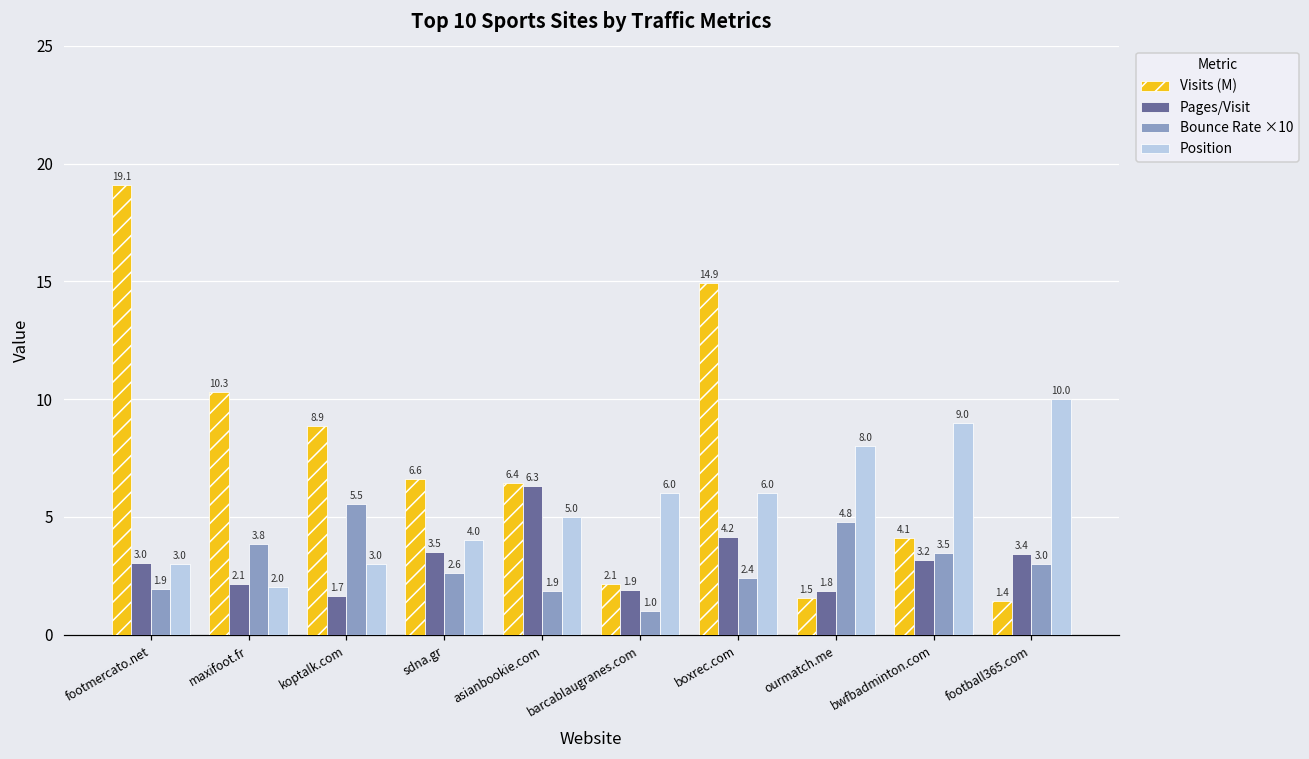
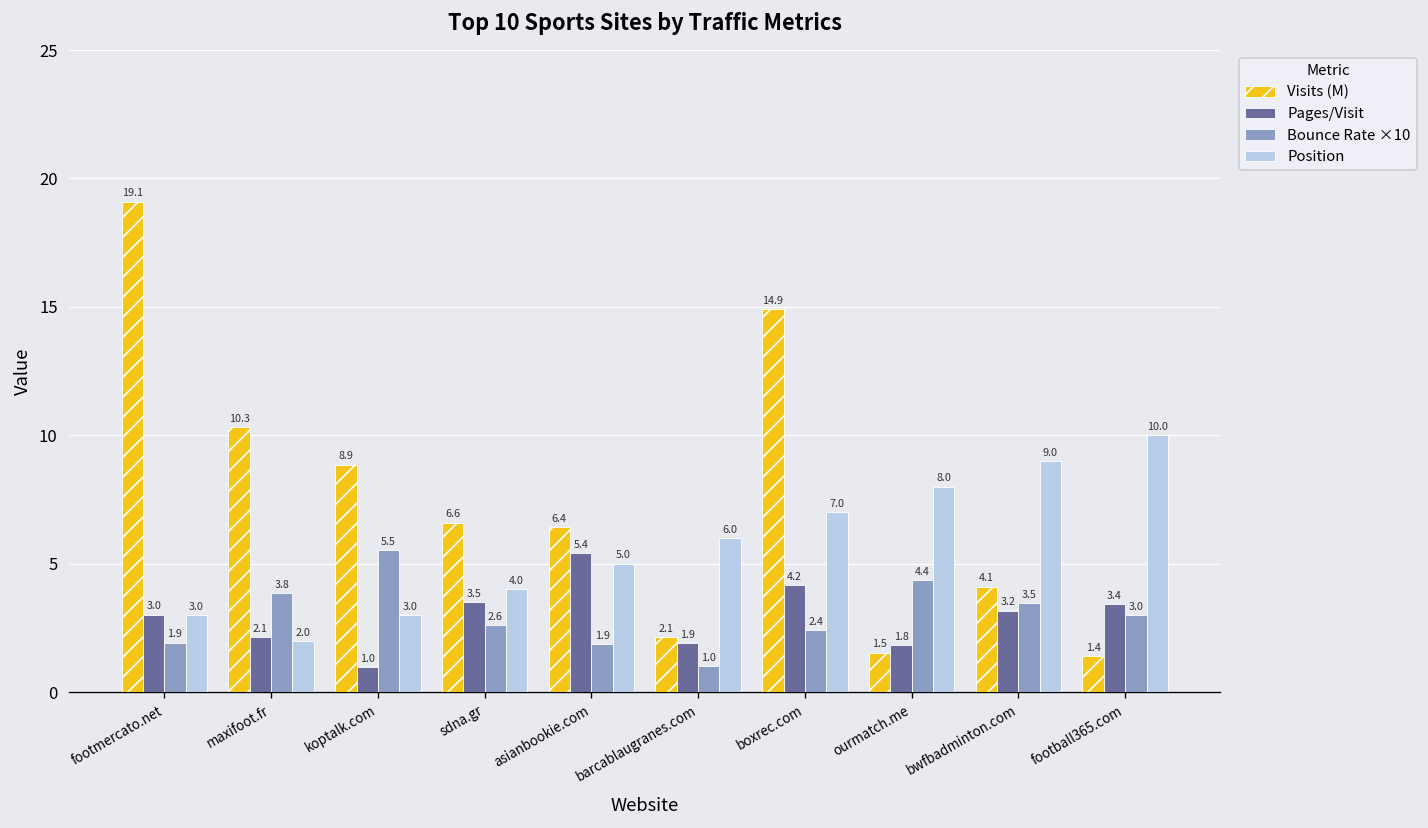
  {
    "Visits (M)": {
      "footmercato.net": 19.1,
      "maxifoot.fr": 10.3,
      "koptalk.com": 8.9,
      "sdna.gr": 6.6,
      "asianbookie.com": 6.4,
      "barcablaugranes.com": 2.1,
      "boxrec.com": 14.9,
      "ourmatch.me": 1.5,
      "bwfbadminton.com": 4.1,
      "football365.com": 1.4
    },
    "Pages/Visit": {
      "footmercato.net": 3.0,
      "maxifoot.fr": 2.1,
-     "koptalk.com": 1.7,
+     "koptalk.com": 1.0,
      "sdna.gr": 3.5,
-     "asianbookie.com": 6.3,
+     "asianbookie.com": 5.4,
      "barcablaugranes.com": 1.9,
      "boxrec.com": 4.2,
      "ourmatch.me": 1.8,
      "bwfbadminton.com": 3.2,
      "football365.com": 3.4
    },
    "Bounce Rate ×10": {
      "footmercato.net": 1.9,
      "maxifoot.fr": 3.8,
      "koptalk.com": 5.5,
      "sdna.gr": 2.6,
      "asianbookie.com": 1.9,
      "barcablaugranes.com": 1.0,
      "boxrec.com": 2.4,
-     "ourmatch.me": 4.8,
+     "ourmatch.me": 4.4,
      "bwfbadminton.com": 3.5,
      "football365.com": 3.0
    },
    "Position": {
      "footmercato.net": 3.0,
      "maxifoot.fr": 2.0,
      "koptalk.com": 3.0,
      "sdna.gr": 4.0,
      "asianbookie.com": 5.0,
      "barcablaugranes.com": 6.0,
-     "boxrec.com": 6.0,
+     "boxrec.com": 7.0,
      "ourmatch.me": 8.0,
      "bwfbadminton.com": 9.0,
      "football365.com": 10.0
    }
  }
